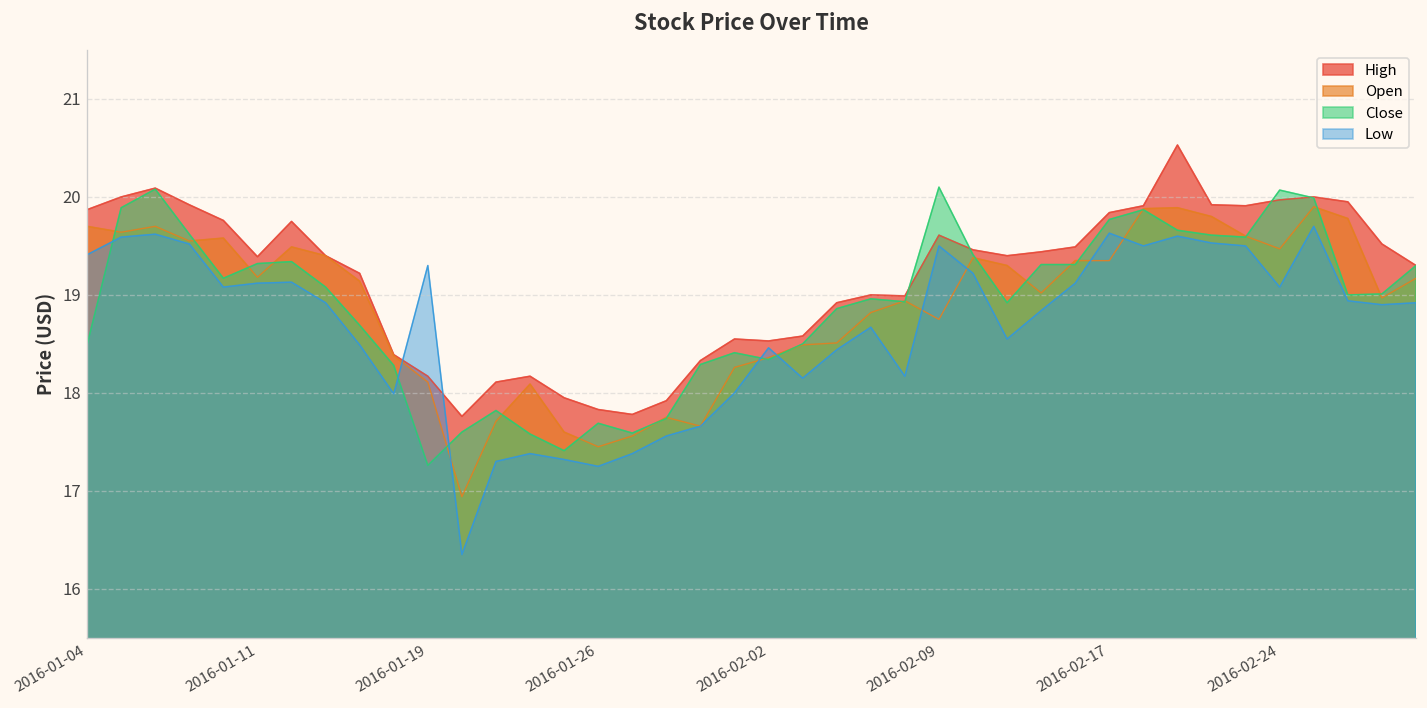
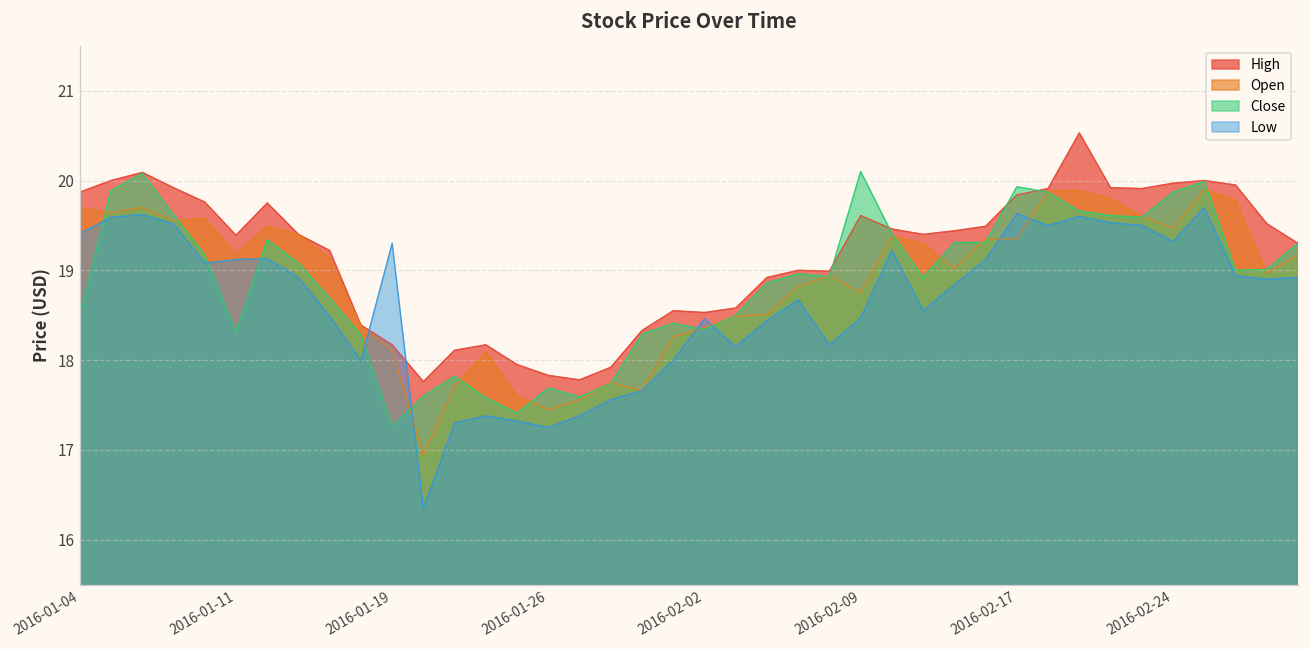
  {
    "Close": {
      "2016-01-04": 18.5,
-     "2016-01-11": 19.3,
+     "2016-01-11": 18.3,
      "2016-01-19": 17.3,
      "2016-01-26": 17.7,
      "2016-02-09": 20.1,
-     "2016-02-17": 19.8,
-     "2016-02-24": 20.1
+     "2016-02-17": 19.9,
+     "2016-02-24": 19.9
    },
    "Low": {
      "2016-01-04": 19.4,
      "2016-01-11": 19.1,
      "2016-01-19": 19.3,
      "2016-01-26": 17.3,
      "2016-02-02": 18.5,
-     "2016-02-09": 19.5,
+     "2016-02-09": 18.5,
      "2016-02-17": 19.6,
-     "2016-02-24": 19.1
+     "2016-02-24": 19.3
    }
  }
